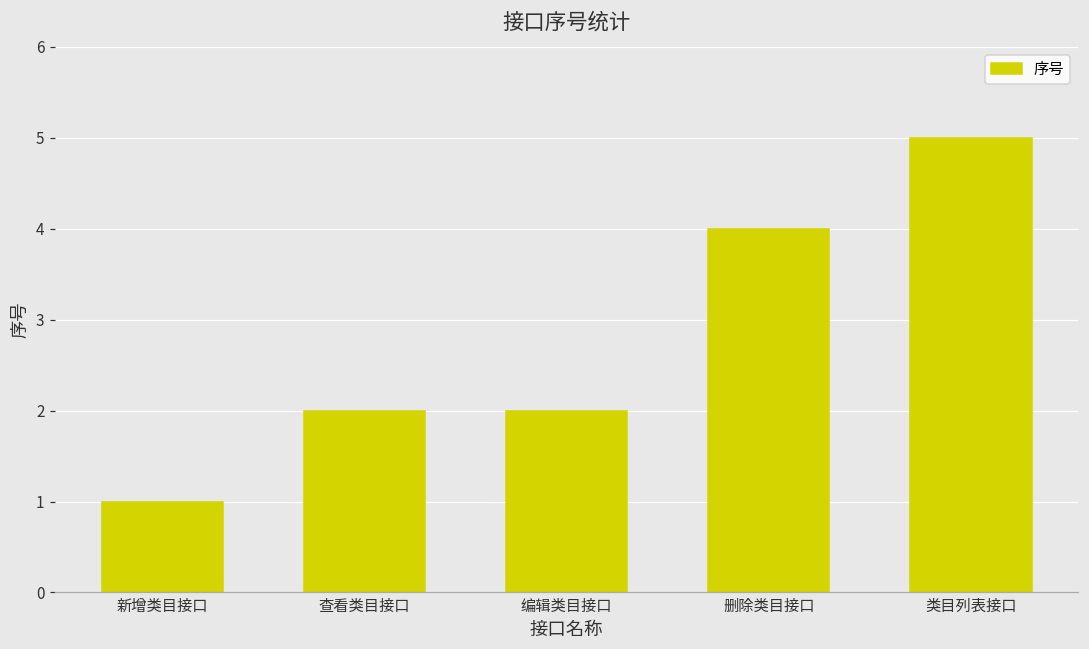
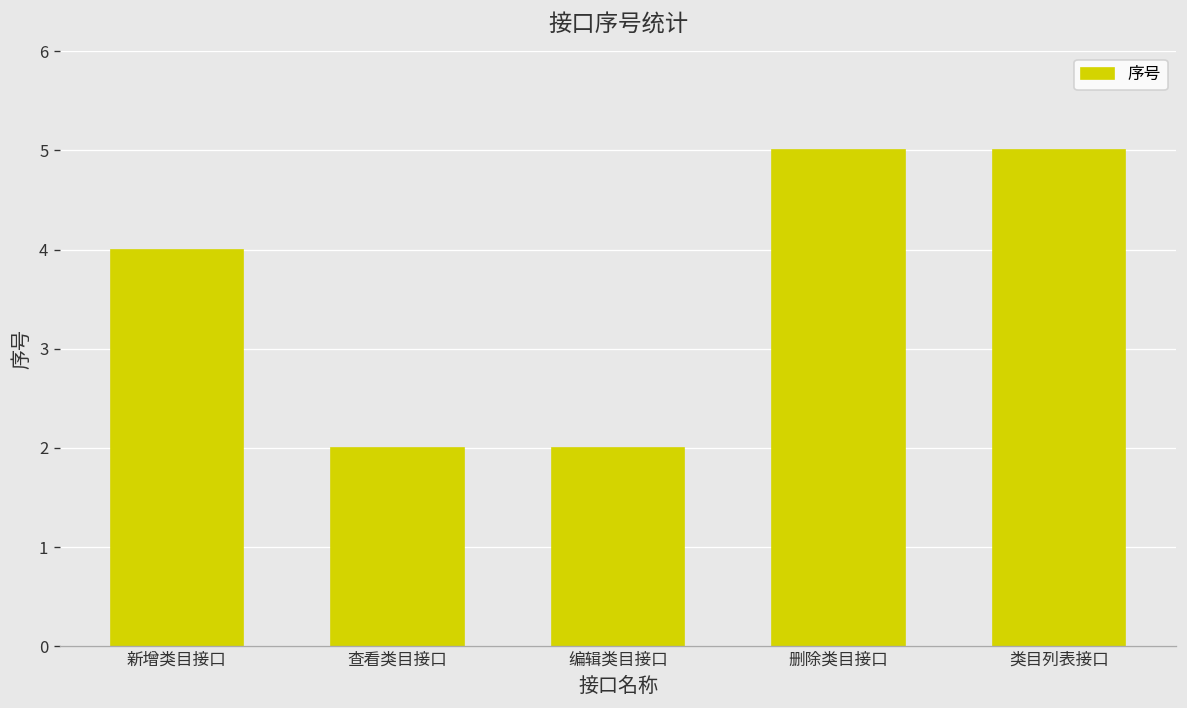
  {
-   "新增类目接口": 1,
+   "新增类目接口": 4,
    "查看类目接口": 2,
    "编辑类目接口": 2,
-   "删除类目接口": 4,
+   "删除类目接口": 5,
    "类目列表接口": 5
  }
